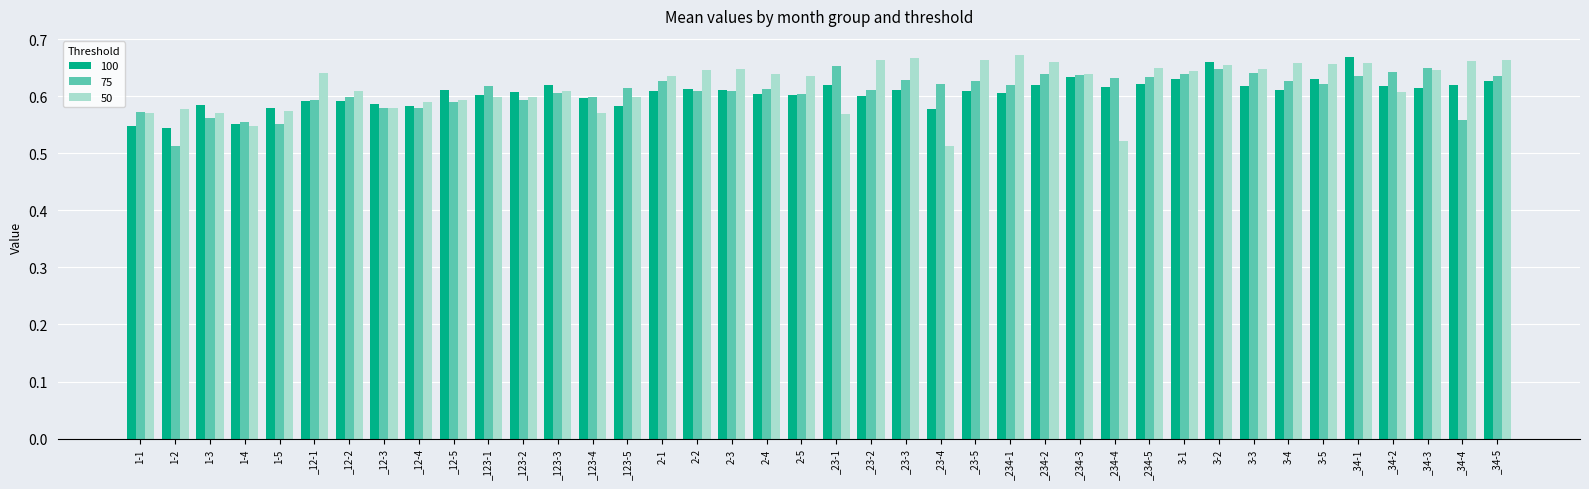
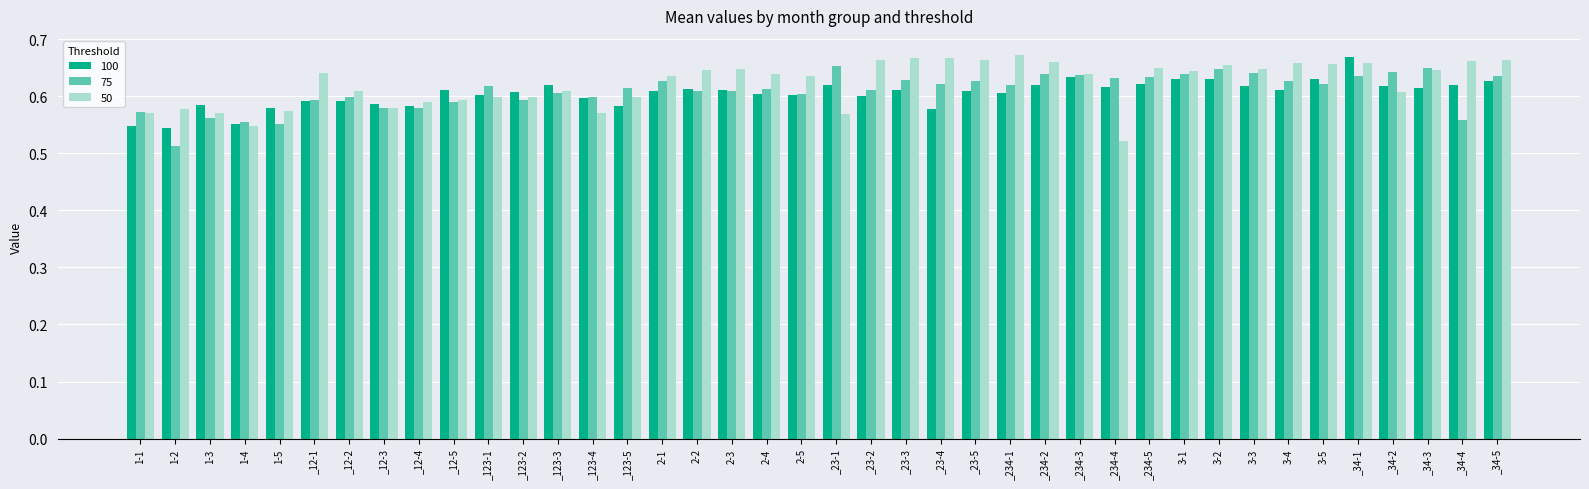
  {
    "100": {
      "1-1": 0.55,
      "1-2": 0.54,
      "1-3": 0.58,
      "1-4": 0.55,
      "1-5": 0.58,
      "_12-1": 0.59,
      "_12-2": 0.59,
      "_12-3": 0.59,
      "_12-4": 0.58,
      "_12-5": 0.61,
      "_123-1": 0.60,
      "_123-2": 0.61,
      "_123-3": 0.62,
      "_123-4": 0.60,
      "_123-5": 0.58,
      "2-1": 0.61,
      "2-2": 0.61,
      "2-3": 0.61,
      "2-4": 0.60,
      "2-5": 0.60,
      "_23-1": 0.62,
      "_23-2": 0.60,
      "_23-3": 0.61,
      "_23-4": 0.58,
      "_23-5": 0.61,
      "_234-1": 0.61,
      "_234-2": 0.62,
      "_234-3": 0.63,
      "_234-4": 0.62,
      "_234-5": 0.62,
      "3-1": 0.63,
-     "3-2": 0.66,
+     "3-2": 0.63,
      "3-3": 0.62,
      "3-4": 0.61,
      "3-5": 0.63,
      "_34-1": 0.67,
      "_34-2": 0.62,
      "_34-3": 0.61,
      "_34-4": 0.62,
      "_34-5": 0.63
    },
    "75": {
      "1-1": 0.57,
      "1-2": 0.51,
      "1-3": 0.56,
      "1-4": 0.56,
      "1-5": 0.55,
      "_12-1": 0.59,
      "_12-2": 0.60,
      "_12-3": 0.58,
      "_12-4": 0.58,
      "_12-5": 0.59,
      "_123-1": 0.62,
      "_123-2": 0.59,
      "_123-3": 0.61,
      "_123-4": 0.60,
      "_123-5": 0.61,
      "2-1": 0.63,
      "2-2": 0.61,
      "2-3": 0.61,
      "2-4": 0.61,
      "2-5": 0.60,
      "_23-1": 0.65,
      "_23-2": 0.61,
      "_23-3": 0.63,
      "_23-4": 0.62,
      "_23-5": 0.63,
      "_234-1": 0.62,
      "_234-2": 0.64,
      "_234-3": 0.64,
      "_234-4": 0.63,
      "_234-5": 0.63,
      "3-1": 0.64,
      "3-2": 0.65,
      "3-3": 0.64,
      "3-4": 0.63,
      "3-5": 0.62,
      "_34-1": 0.64,
      "_34-2": 0.64,
      "_34-3": 0.65,
      "_34-4": 0.56,
      "_34-5": 0.64
    },
    "50": {
      "1-1": 0.57,
      "1-2": 0.58,
      "1-3": 0.57,
      "1-4": 0.55,
      "1-5": 0.57,
      "_12-1": 0.64,
      "_12-2": 0.61,
      "_12-3": 0.58,
      "_12-4": 0.59,
      "_12-5": 0.59,
      "_123-1": 0.60,
      "_123-2": 0.60,
      "_123-3": 0.61,
      "_123-4": 0.57,
      "_123-5": 0.60,
      "2-1": 0.64,
      "2-2": 0.65,
      "2-3": 0.65,
      "2-4": 0.64,
      "2-5": 0.64,
      "_23-1": 0.57,
      "_23-2": 0.66,
      "_23-3": 0.67,
-     "_23-4": 0.51,
+     "_23-4": 0.67,
      "_23-5": 0.66,
      "_234-1": 0.67,
      "_234-2": 0.66,
      "_234-3": 0.64,
      "_234-4": 0.52,
      "_234-5": 0.65,
      "3-1": 0.64,
      "3-2": 0.65,
      "3-3": 0.65,
      "3-4": 0.66,
      "3-5": 0.66,
      "_34-1": 0.66,
      "_34-2": 0.61,
      "_34-3": 0.65,
      "_34-4": 0.66,
      "_34-5": 0.66
    }
  }
